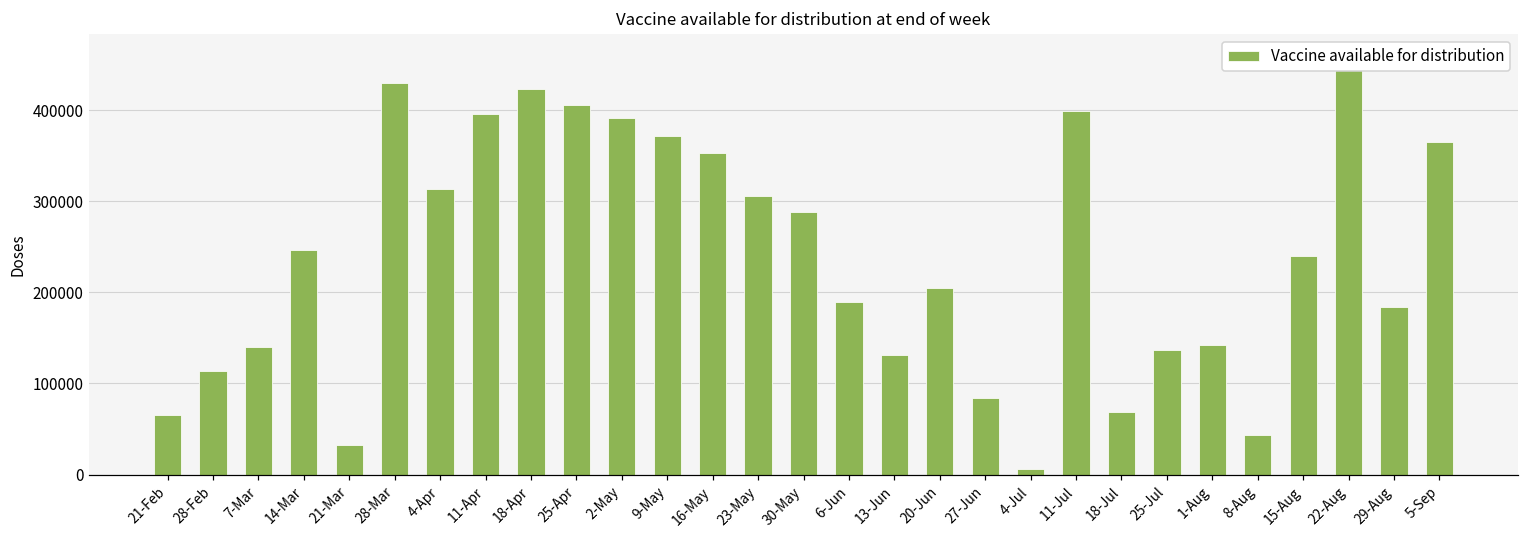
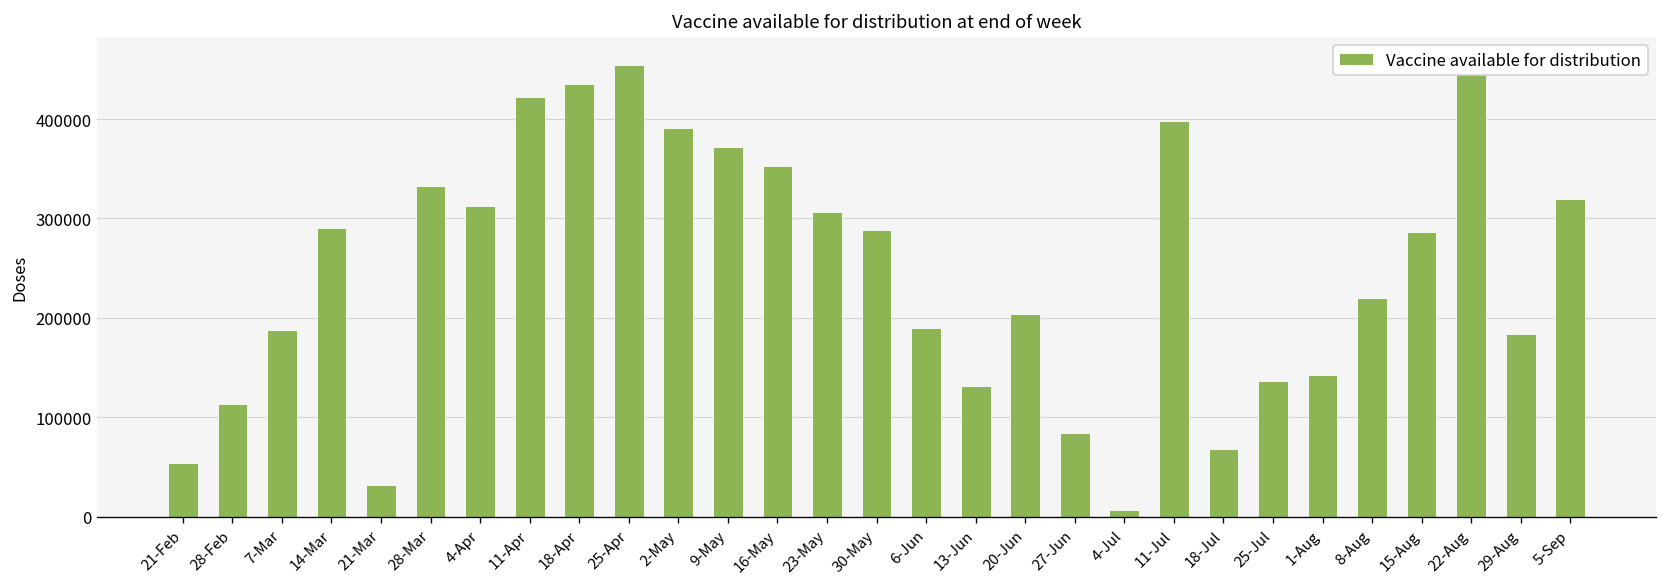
  {
-   "21-Feb": 70000,
+   "21-Feb": 50000,
    "28-Feb": 110000,
-   "7-Mar": 140000,
-   "14-Mar": 250000,
+   "7-Mar": 190000,
+   "14-Mar": 290000,
    "21-Mar": 30000,
-   "28-Mar": 430000,
+   "28-Mar": 330000,
    "4-Apr": 310000,
-   "11-Apr": 400000,
-   "18-Apr": 420000,
-   "25-Apr": 410000,
+   "11-Apr": 420000,
+   "18-Apr": 440000,
+   "25-Apr": 450000,
    "2-May": 390000,
    "9-May": 370000,
    "16-May": 350000,
    "23-May": 310000,
    "30-May": 290000,
    "6-Jun": 190000,
    "13-Jun": 130000,
    "20-Jun": 200000,
    "27-Jun": 80000,
    "4-Jul": 10000,
    "11-Jul": 400000,
    "18-Jul": 70000,
    "25-Jul": 140000,
    "1-Aug": 140000,
-   "8-Aug": 40000,
-   "15-Aug": 240000,
+   "8-Aug": 220000,
+   "15-Aug": 290000,
    "29-Aug": 180000,
-   "5-Sep": 370000
+   "5-Sep": 320000
  }
